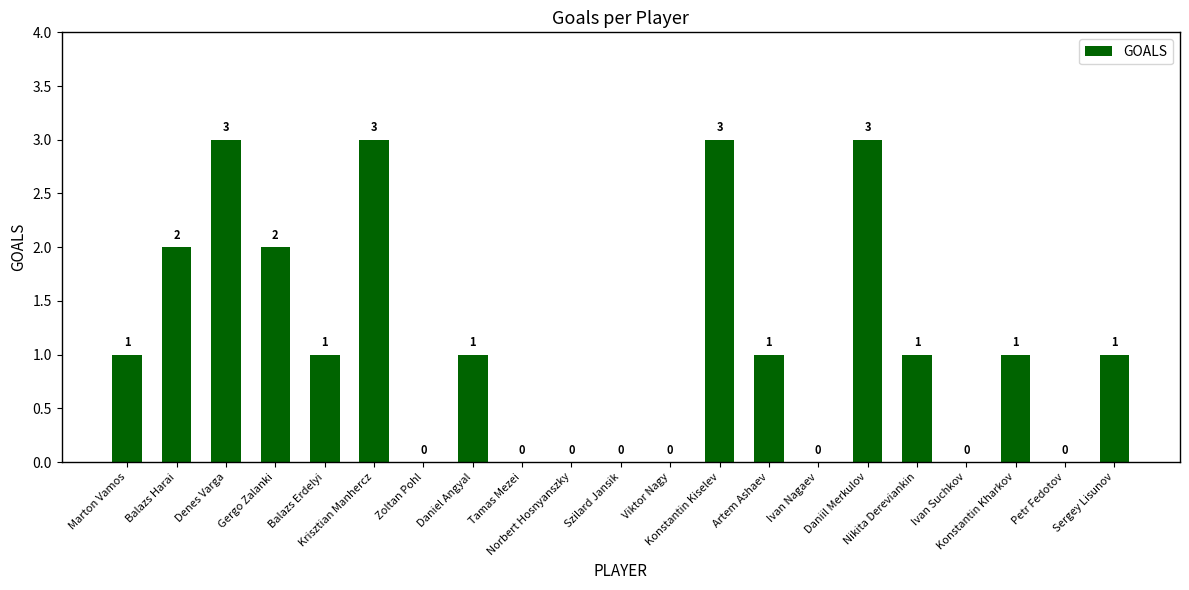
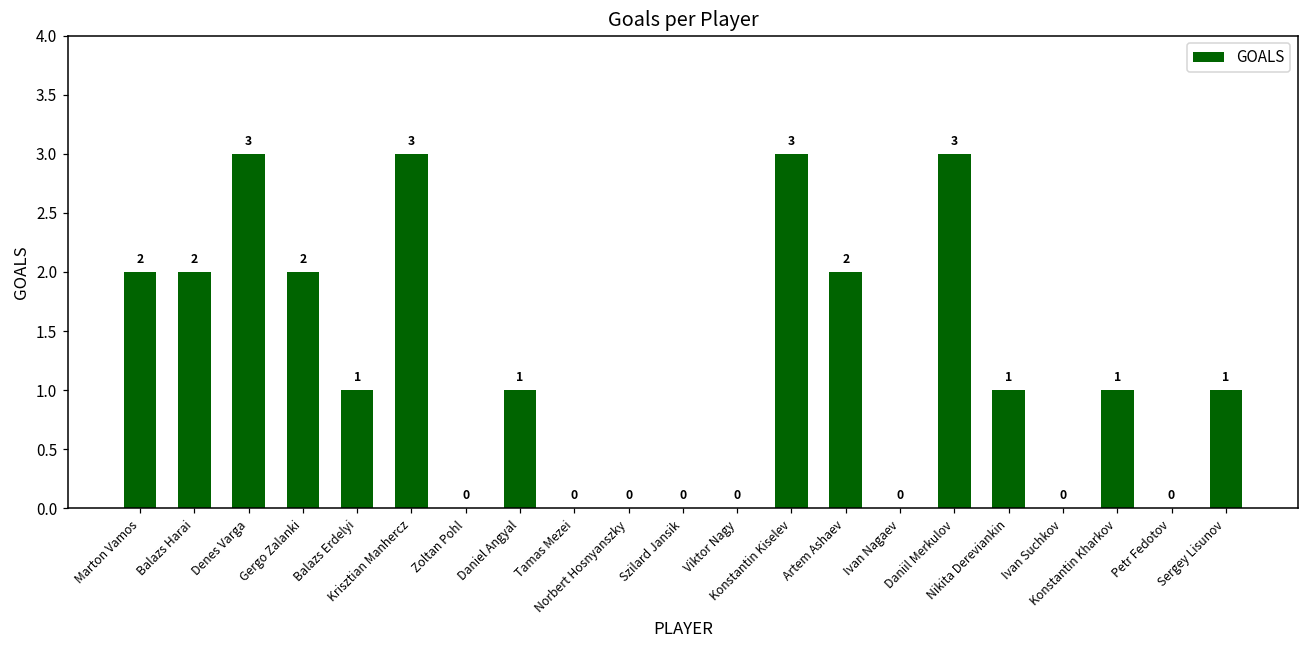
  {
-   "Marton Vamos": 1,
+   "Marton Vamos": 2,
    "Balazs Harai": 2,
    "Denes Varga": 3,
    "Gergo Zalanki": 2,
    "Balazs Erdelyi": 1,
    "Krisztian Manhercz": 3,
    "Zoltan Pohl": 0,
    "Daniel Angyal": 1,
    "Tamas Mezei": 0,
    "Norbert Hosnyanszky": 0,
    "Szilard Jansik": 0,
    "Viktor Nagy": 0,
    "Konstantin Kiselev": 3,
-   "Artem Ashaev": 1,
+   "Artem Ashaev": 2,
    "Ivan Nagaev": 0,
    "Daniil Merkulov": 3,
    "Nikita Dereviankin": 1,
    "Ivan Suchkov": 0,
    "Konstantin Kharkov": 1,
    "Petr Fedotov": 0,
    "Sergey Lisunov": 1
  }
